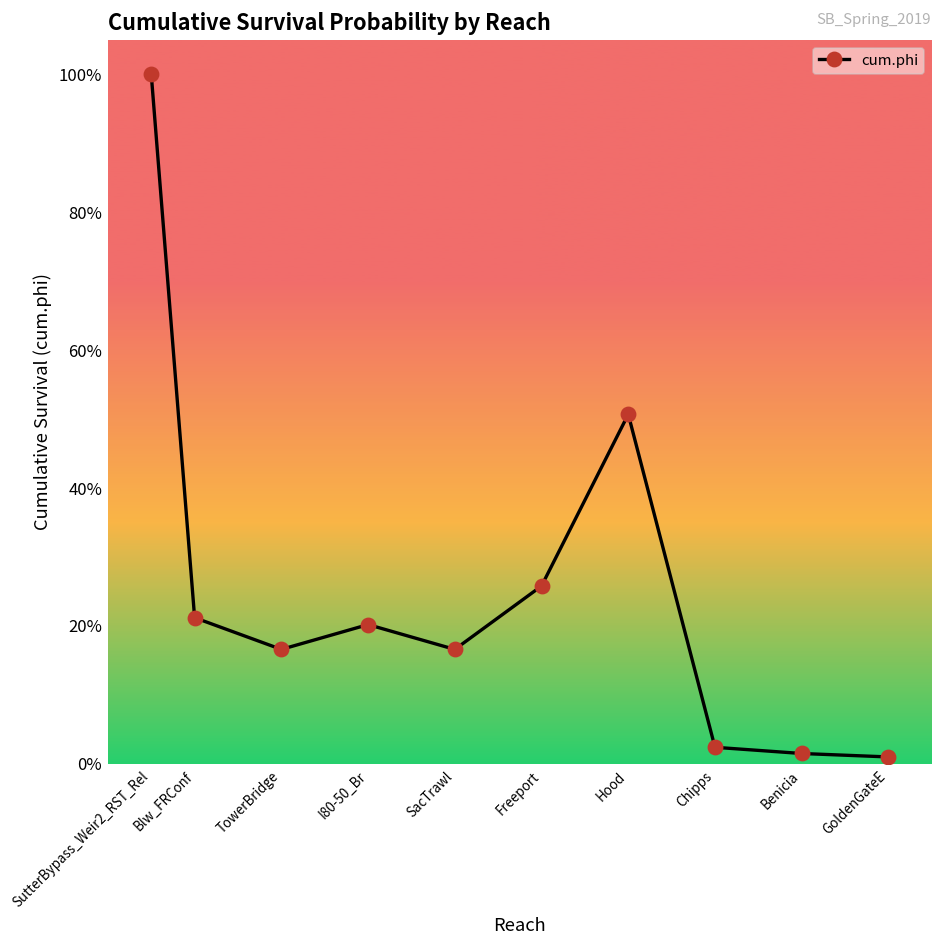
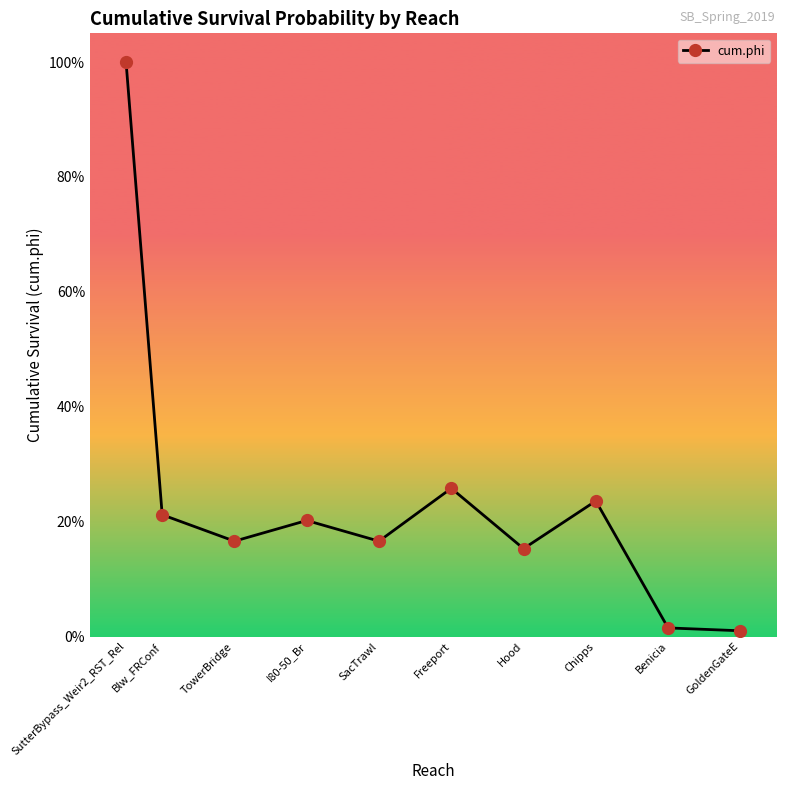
  {
    "SutterBypass_Weir2_RST_Rel": "100%",
    "Blw_FRConf": "21%",
    "TowerBridge": "17%",
    "I80-50_Br": "20%",
    "SacTrawl": "17%",
    "Freeport": "26%",
-   "Hood": "51%",
-   "Chipps": "2%",
+   "Hood": "15%",
+   "Chipps": "24%",
    "Benicia": "2%",
    "GoldenGateE": "1%"
  }
